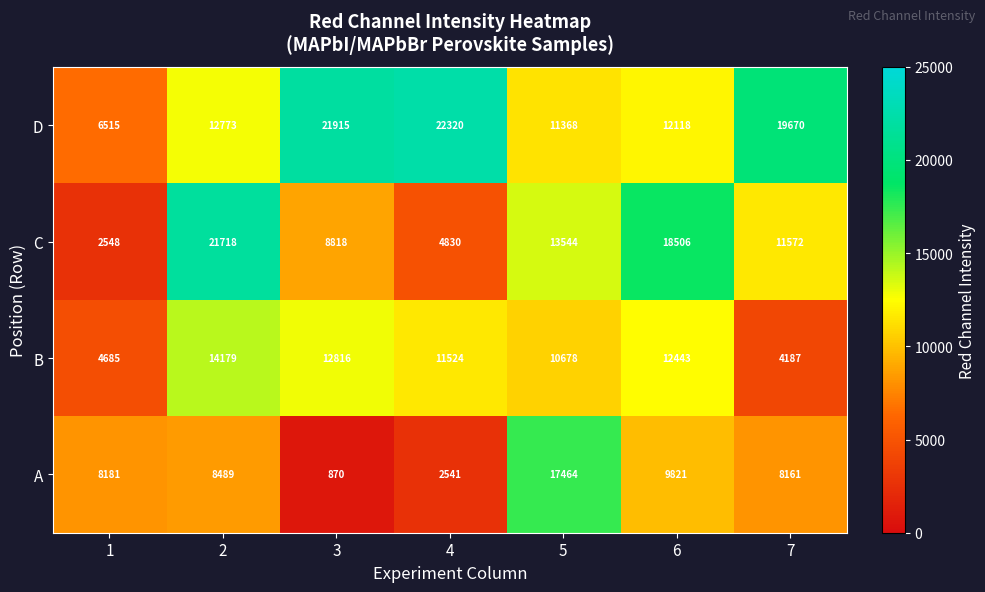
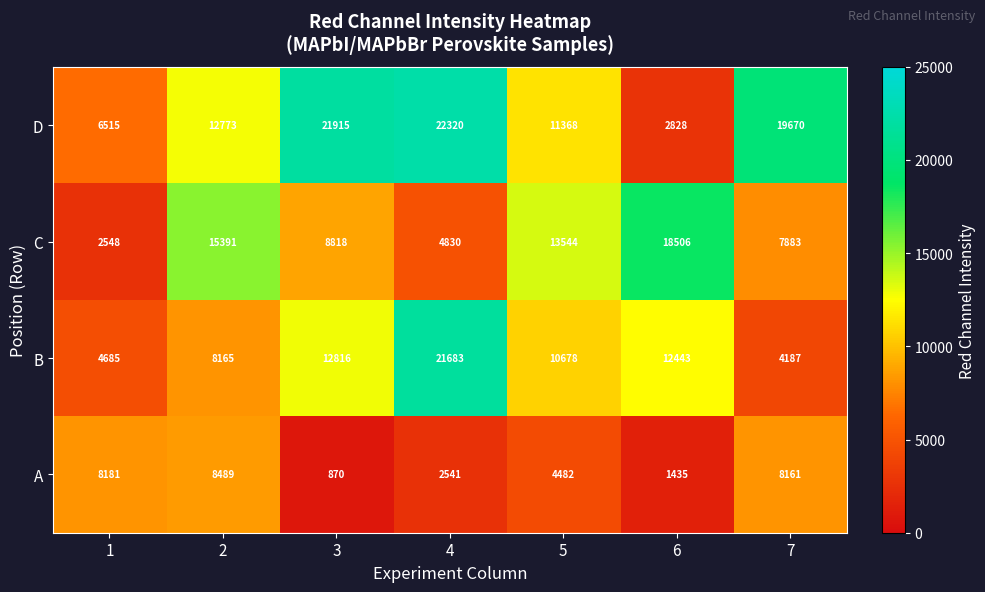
  {
    "D": {
      "1": 6515,
      "2": 12773,
      "3": 21915,
      "4": 22320,
      "5": 11368,
-     "6": 12118,
+     "6": 2828,
      "7": 19670
    },
    "C": {
      "1": 2548,
-     "2": 21718,
+     "2": 15391,
      "3": 8818,
      "4": 4830,
      "5": 13544,
      "6": 18506,
-     "7": 11572
+     "7": 7883
    },
    "B": {
      "1": 4685,
-     "2": 14179,
+     "2": 8165,
      "3": 12816,
-     "4": 11524,
+     "4": 21683,
      "5": 10678,
      "6": 12443,
      "7": 4187
    },
    "A": {
      "1": 8181,
      "2": 8489,
      "3": 870,
      "4": 2541,
-     "5": 17464,
-     "6": 9821,
+     "5": 4482,
+     "6": 1435,
      "7": 8161
    }
  }
